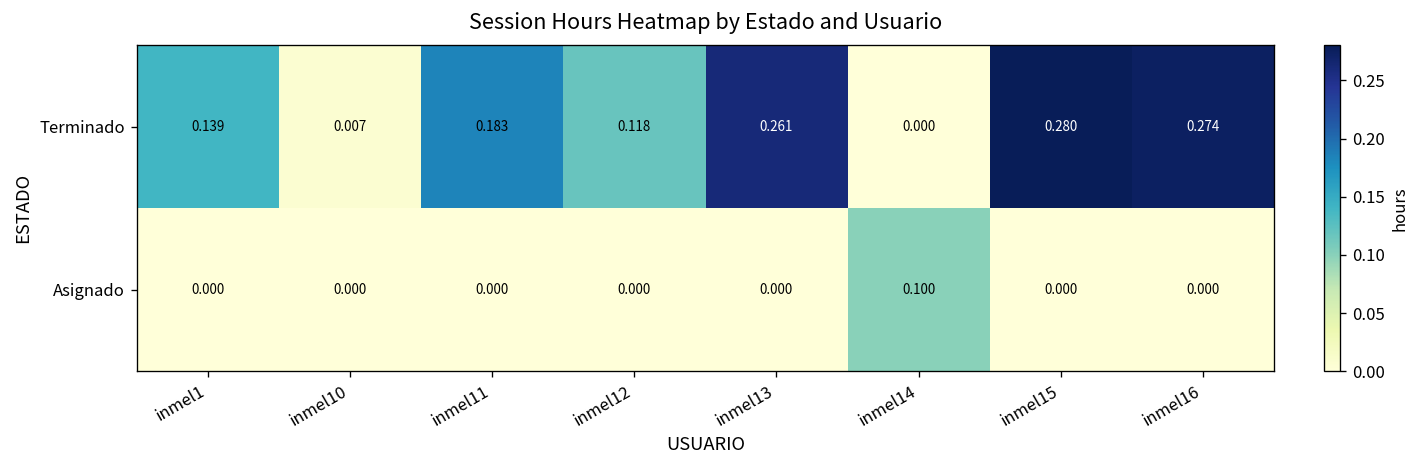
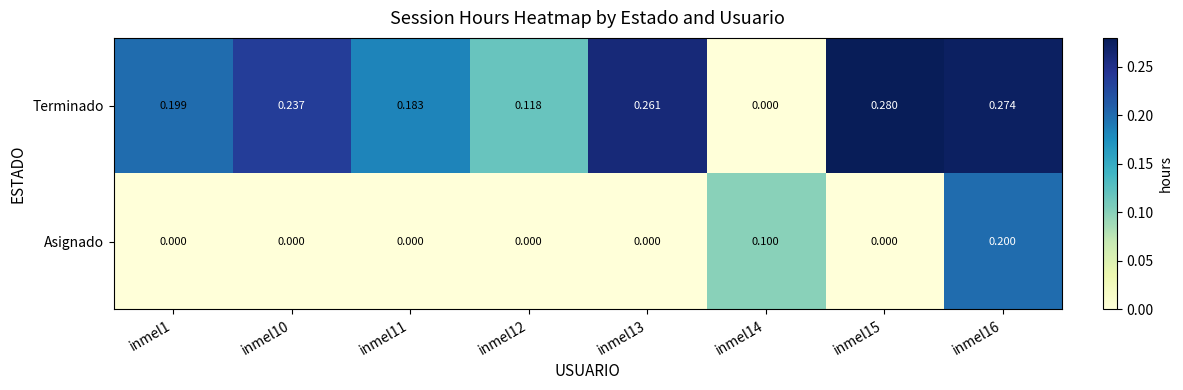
  {
    "Terminado": {
-     "inmel1": 0.139,
-     "inmel10": 0.007,
+     "inmel1": 0.199,
+     "inmel10": 0.237,
      "inmel11": 0.183,
      "inmel12": 0.118,
      "inmel13": 0.261,
      "inmel14": 0.000,
      "inmel15": 0.280,
      "inmel16": 0.274
    },
    "Asignado": {
      "inmel1": 0.000,
      "inmel10": 0.000,
      "inmel11": 0.000,
      "inmel12": 0.000,
      "inmel13": 0.000,
      "inmel14": 0.100,
      "inmel15": 0.000,
-     "inmel16": 0.000
+     "inmel16": 0.200
    }
  }
